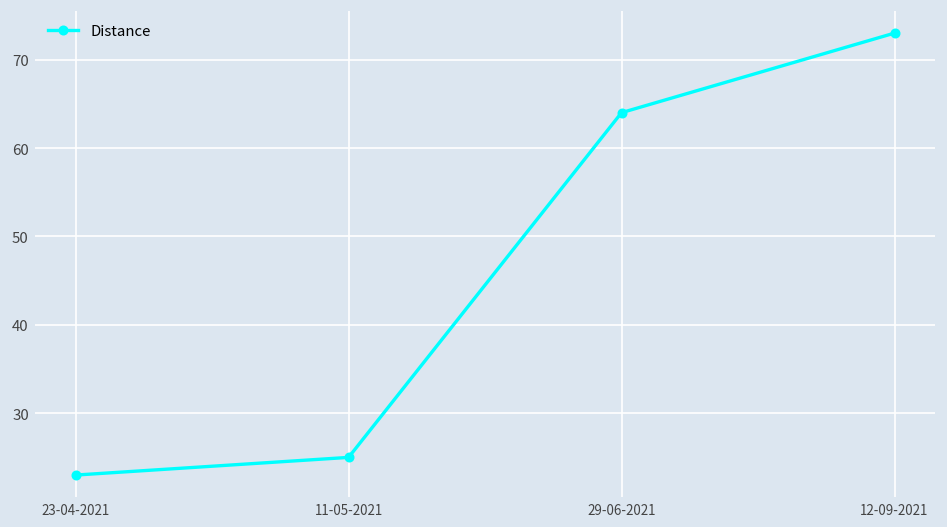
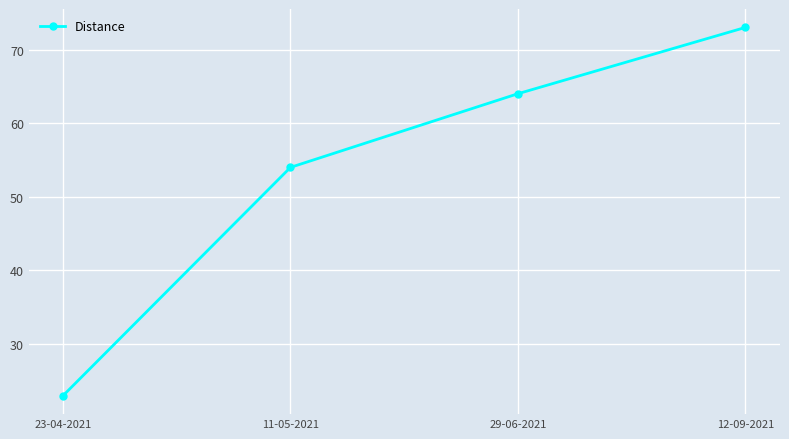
  {
    "23-04-2021": 23,
-   "11-05-2021": 25,
+   "11-05-2021": 54,
    "29-06-2021": 64,
    "12-09-2021": 73
  }
